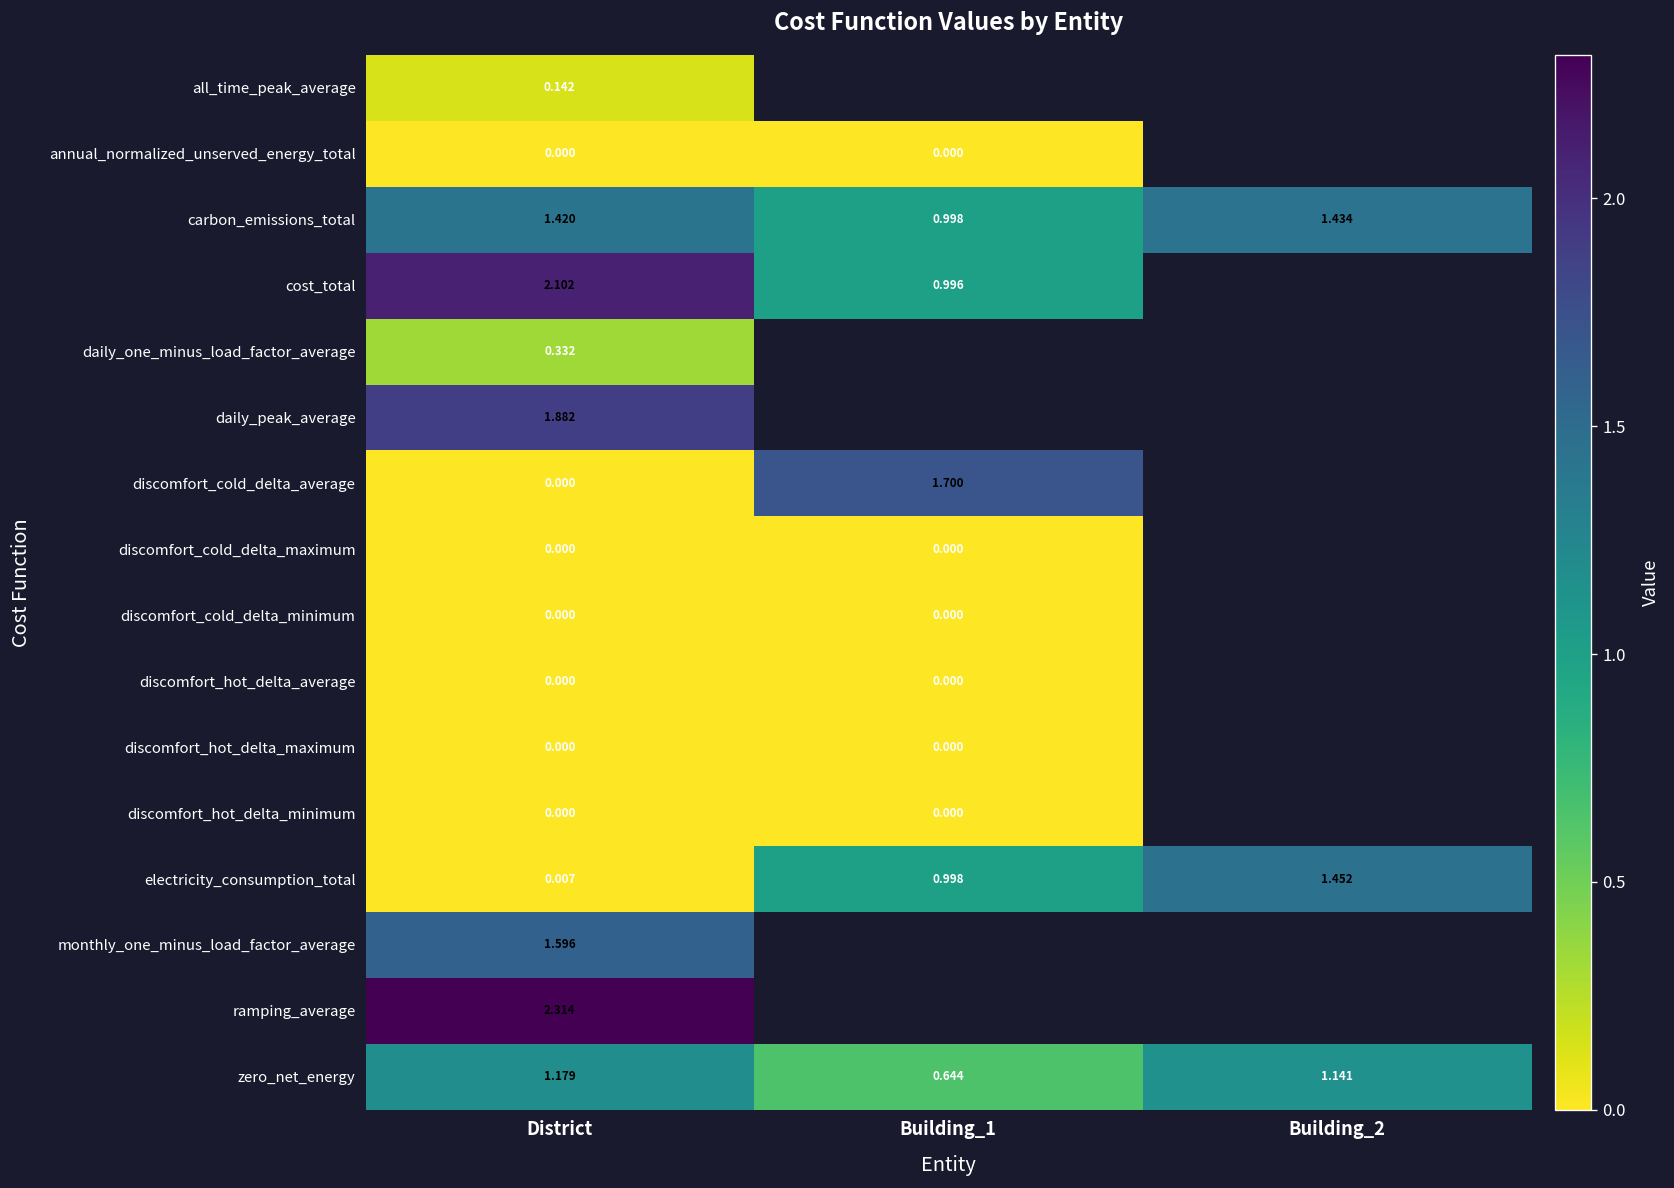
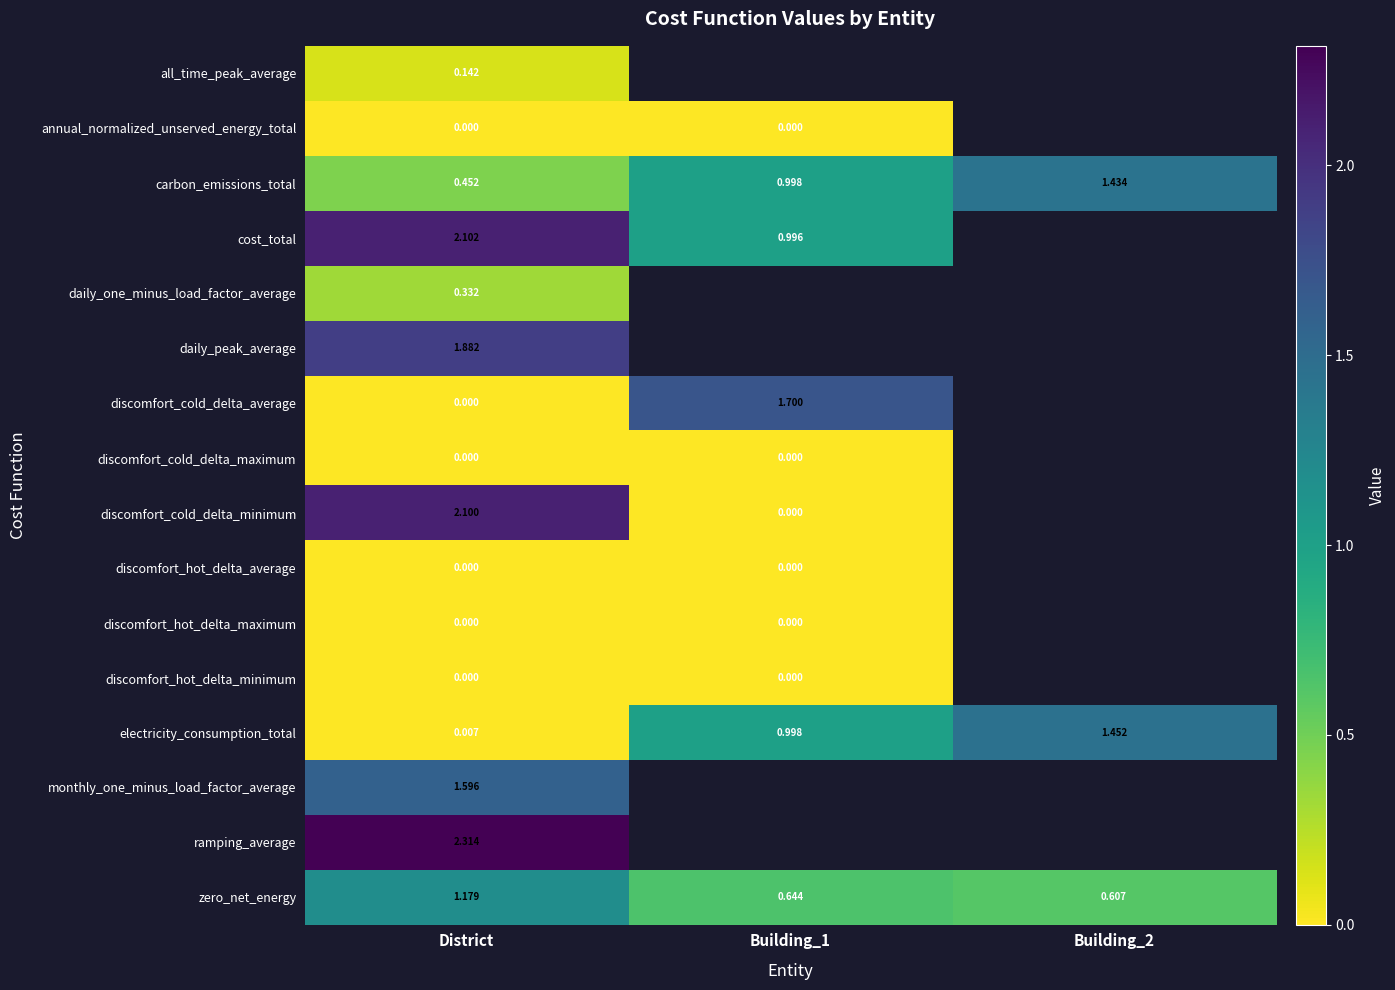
  {
    "all_time_peak_average": {
      "District": 0.142
    },
    "annual_normalized_unserved_energy_total": {
      "District": 0.000,
      "Building_1": 0.000
    },
    "carbon_emissions_total": {
-     "District": 1.420,
+     "District": 0.452,
      "Building_1": 0.998,
      "Building_2": 1.434
    },
    "cost_total": {
      "District": 2.102,
      "Building_1": 0.996
    },
    "daily_one_minus_load_factor_average": {
      "District": 0.332
    },
    "daily_peak_average": {
      "District": 1.882
    },
    "discomfort_cold_delta_average": {
      "District": 0.000,
      "Building_1": 1.700
    },
    "discomfort_cold_delta_maximum": {
      "District": 0.000,
      "Building_1": 0.000
    },
    "discomfort_cold_delta_minimum": {
-     "District": 0.000,
+     "District": 2.100,
      "Building_1": 0.000
    },
    "discomfort_hot_delta_average": {
      "District": 0.000,
      "Building_1": 0.000
    },
    "discomfort_hot_delta_maximum": {
      "District": 0.000,
      "Building_1": 0.000
    },
    "discomfort_hot_delta_minimum": {
      "District": 0.000,
      "Building_1": 0.000
    },
    "electricity_consumption_total": {
      "District": 0.007,
      "Building_1": 0.998,
      "Building_2": 1.452
    },
    "monthly_one_minus_load_factor_average": {
      "District": 1.596
    },
    "ramping_average": {
      "District": 2.314
    },
    "zero_net_energy": {
      "District": 1.179,
      "Building_1": 0.644,
-     "Building_2": 1.141
+     "Building_2": 0.607
    }
  }
